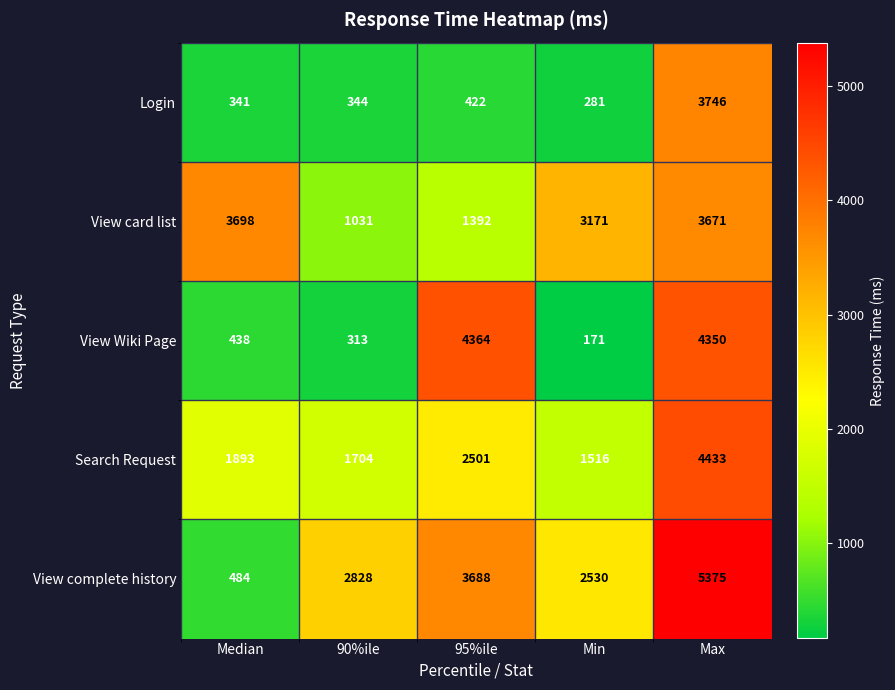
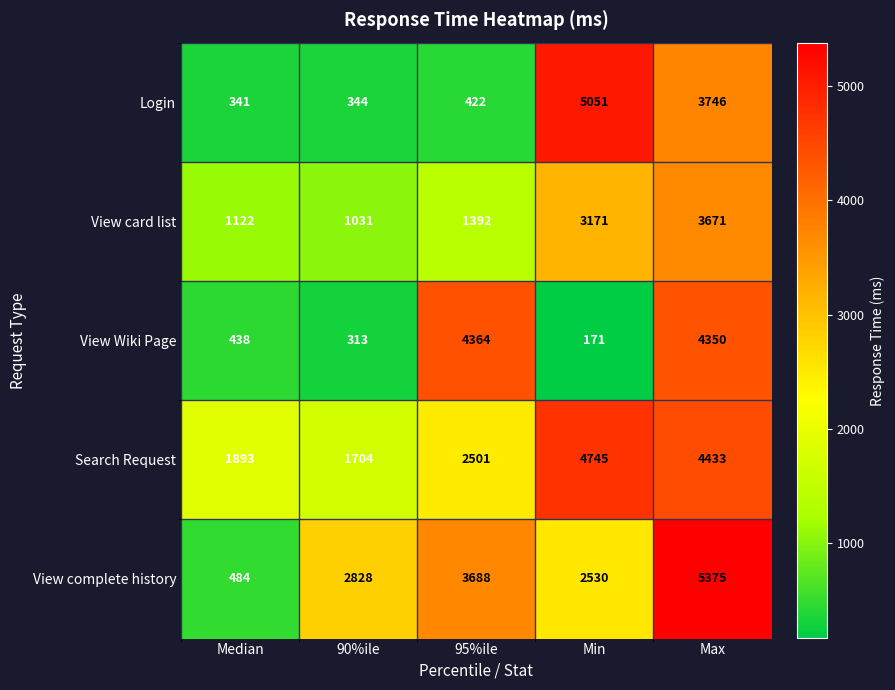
  {
    "Login": {
      "Median": 341,
      "90%ile": 344,
      "95%ile": 422,
-     "Min": 281,
+     "Min": 5051,
      "Max": 3746
    },
    "View card list": {
-     "Median": 3698,
+     "Median": 1122,
      "90%ile": 1031,
      "95%ile": 1392,
      "Min": 3171,
      "Max": 3671
    },
    "View Wiki Page": {
      "Median": 438,
      "90%ile": 313,
      "95%ile": 4364,
      "Min": 171,
      "Max": 4350
    },
    "Search Request": {
      "Median": 1893,
      "90%ile": 1704,
      "95%ile": 2501,
-     "Min": 1516,
+     "Min": 4745,
      "Max": 4433
    },
    "View complete history": {
      "Median": 484,
      "90%ile": 2828,
      "95%ile": 3688,
      "Min": 2530,
      "Max": 5375
    }
  }
